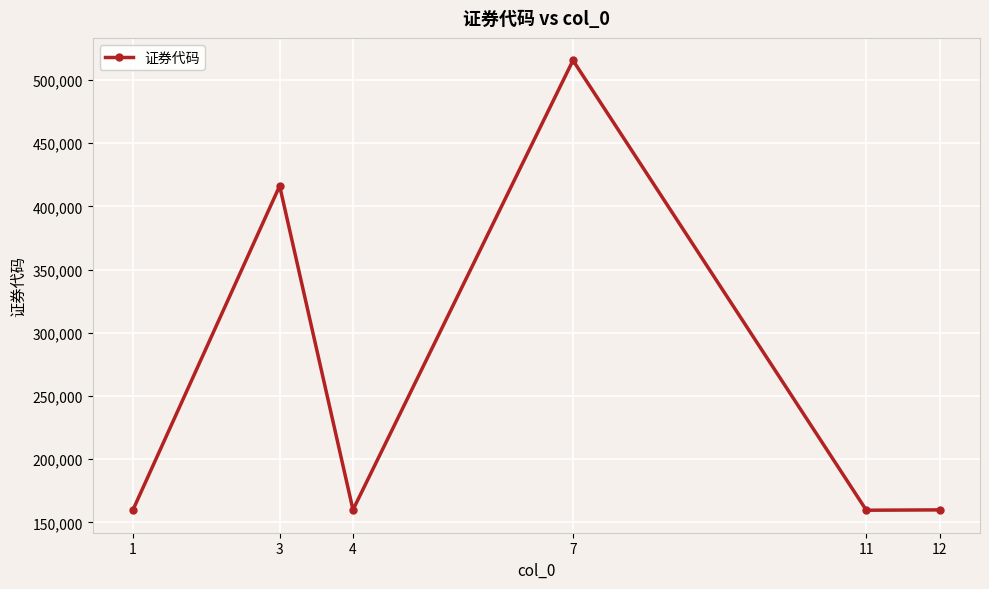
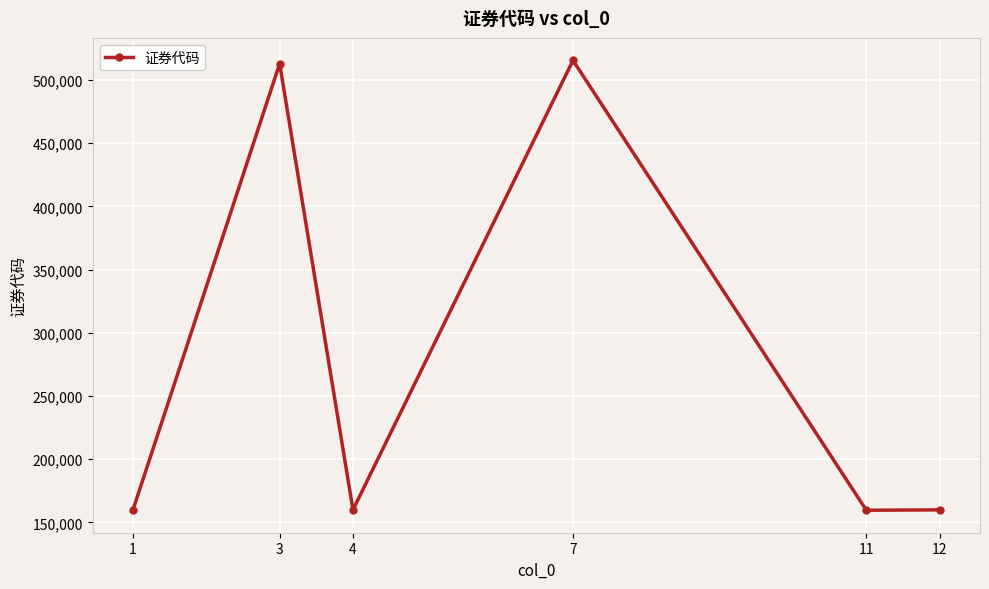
  {
    "1": "160,000",
-   "3": "416,000",
+   "3": "513,000",
    "4": "160,000",
    "7": "515,000",
    "11": "160,000",
    "12": "160,000"
  }
